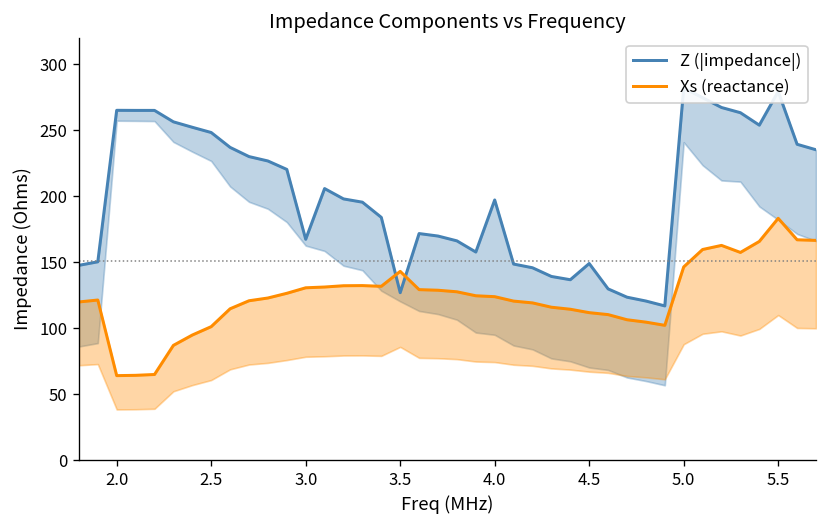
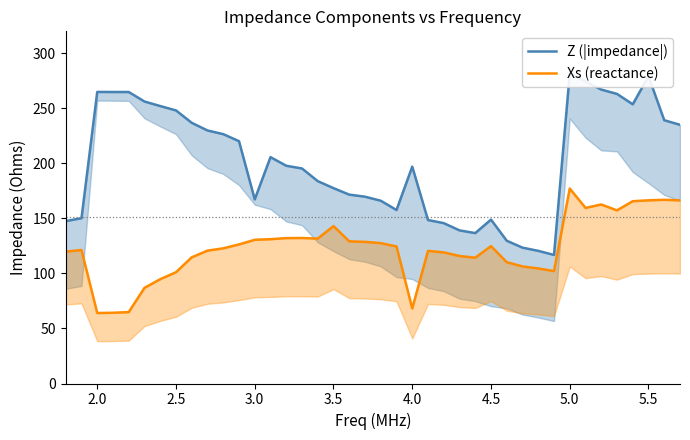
  {
    "Z (|impedance|)": {
      "2.0": 265,
      "2.5": 248,
      "3.0": 167,
-     "3.5": 127,
+     "3.5": 178,
      "4.0": 197,
      "4.5": 149
    },
    "Xs (reactance)": {
      "2.0": 64,
      "2.5": 101,
      "3.0": 131,
      "3.5": 143,
-     "4.0": 124,
-     "4.5": 112,
-     "5.0": 146,
-     "5.5": 183
+     "4.0": 68,
+     "4.5": 125,
+     "5.0": 177,
+     "5.5": 166
    }
  }
